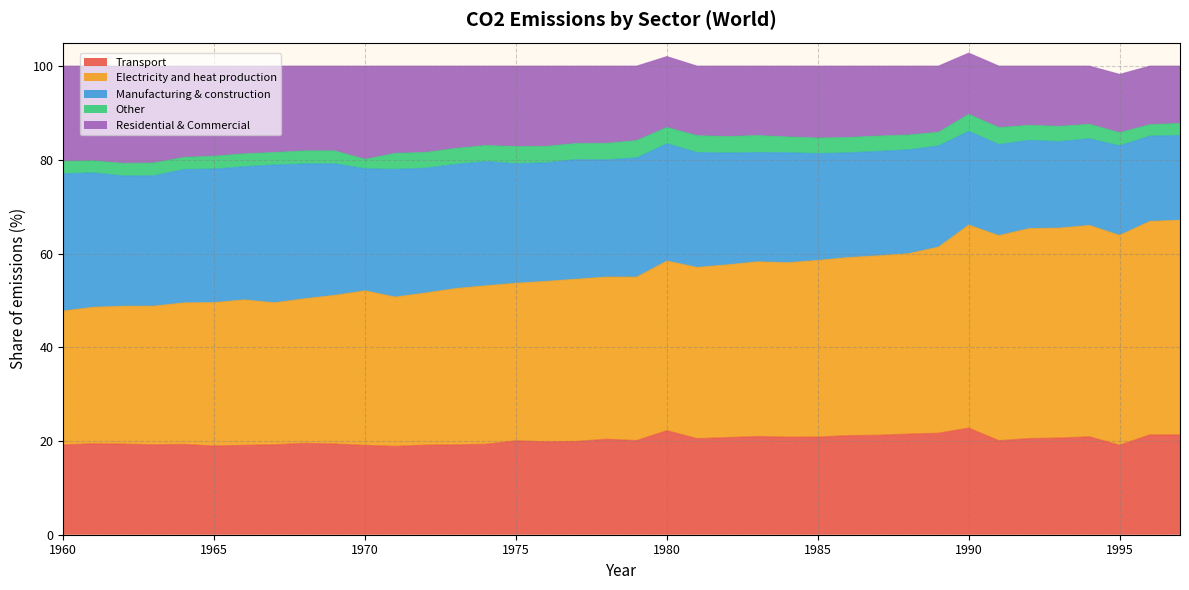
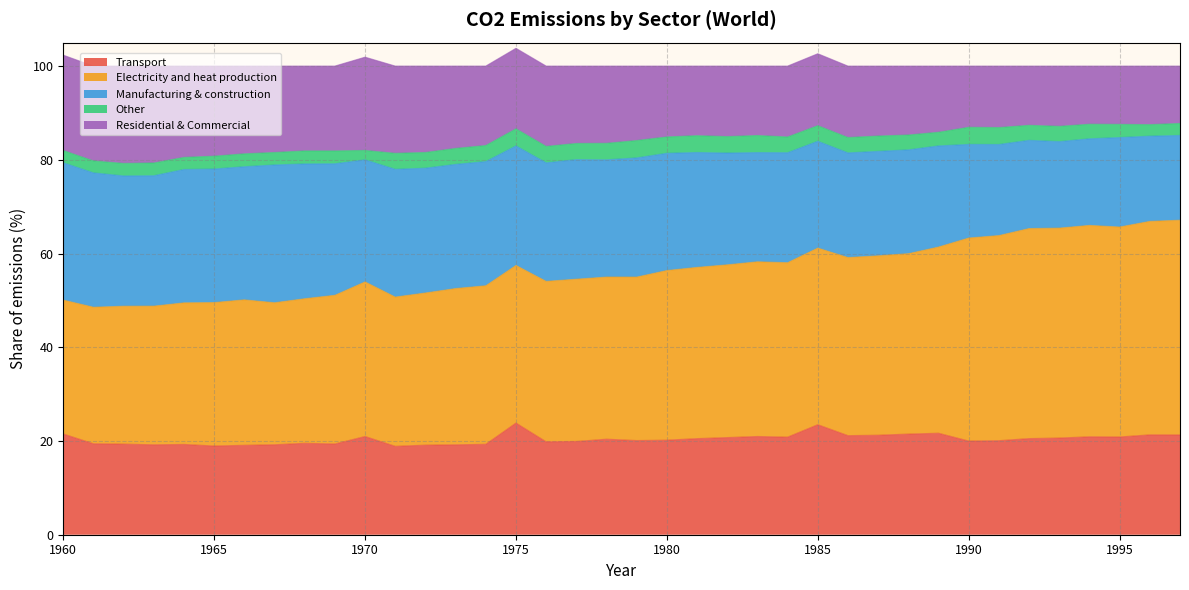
  {
    "Transport": {
-     "1960": 19,
+     "1960": 22,
      "1965": 19,
-     "1970": 19,
-     "1975": 20,
-     "1980": 22,
-     "1985": 21,
-     "1990": 23,
-     "1995": 19
+     "1970": 21,
+     "1975": 24,
+     "1980": 20,
+     "1985": 23,
+     "1990": 20,
+     "1995": 21
    },
    "Electricity and heat production": {
      "1960": 29,
      "1965": 31,
      "1970": 33,
      "1975": 34,
      "1980": 36,
      "1985": 38,
      "1990": 43,
      "1995": 45
    },
    "Manufacturing & construction": {
      "1960": 29,
      "1965": 28,
      "1970": 26,
      "1975": 26,
      "1980": 25,
      "1985": 23,
      "1990": 20,
      "1995": 19
    },
    "Other": {
      "1960": 3,
      "1965": 3,
      "1970": 2,
      "1975": 4,
      "1980": 3,
      "1985": 3,
      "1990": 4,
      "1995": 3
    },
    "Residential & Commercial": {
      "1960": 20,
      "1970": 20,
      "1975": 17,
      "1980": 15,
      "1985": 15,
      "1990": 13,
      "1995": 12
    }
  }
